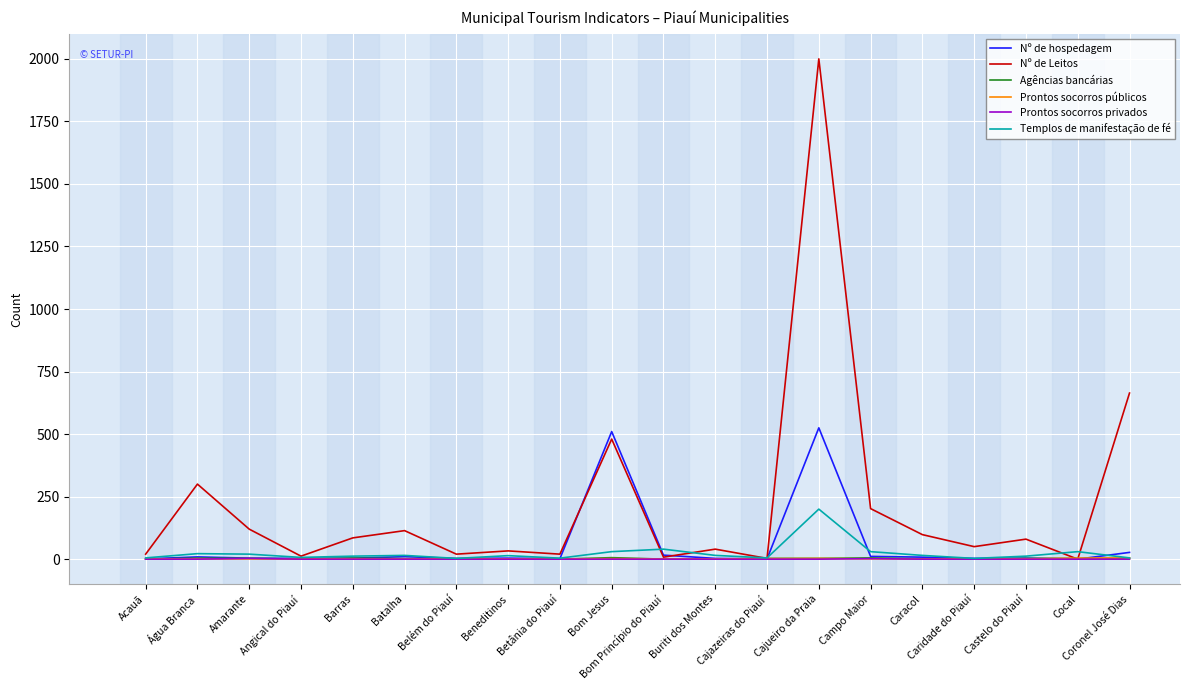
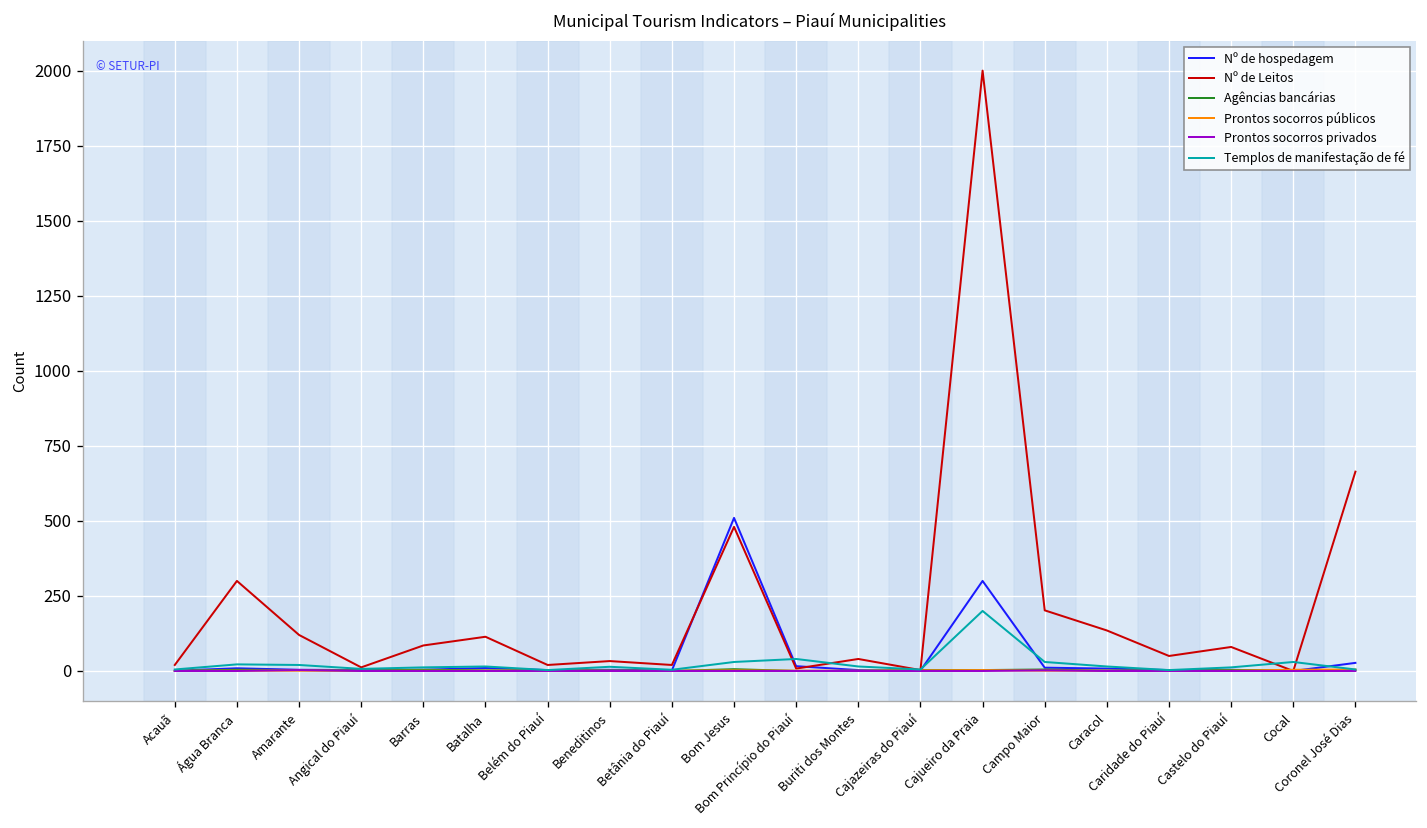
  {
    "Nº de hospedagem": {
      "Bom Jesus": 510,
-     "Cajueiro da Praia": 530,
+     "Cajueiro da Praia": 300,
      "Coronel José Dias": 30
    },
    "Nº de Leitos": {
      "Acauã": 20,
      "Água Branca": 300,
      "Amarante": 120,
      "Barras": 90,
      "Batalha": 110,
      "Belém do Piauí": 20,
      "Beneditinos": 30,
      "Betânia do Piauí": 20,
      "Bom Jesus": 480,
      "Buriti dos Montes": 40,
      "Cajueiro da Praia": 2000,
      "Campo Maior": 200,
-     "Caracol": 100,
+     "Caracol": 140,
      "Caridade do Piauí": 50,
      "Castelo do Piauí": 80,
      "Coronel José Dias": 660
    },
    "Templos de manifestação de fé": {
      "Água Branca": 20,
      "Amarante": 20,
      "Beneditinos": 10,
      "Bom Jesus": 30,
      "Bom Princípio do Piauí": 40,
      "Buriti dos Montes": 20,
      "Cajueiro da Praia": 200,
      "Campo Maior": 30,
      "Cocal": 30
    }
  }
